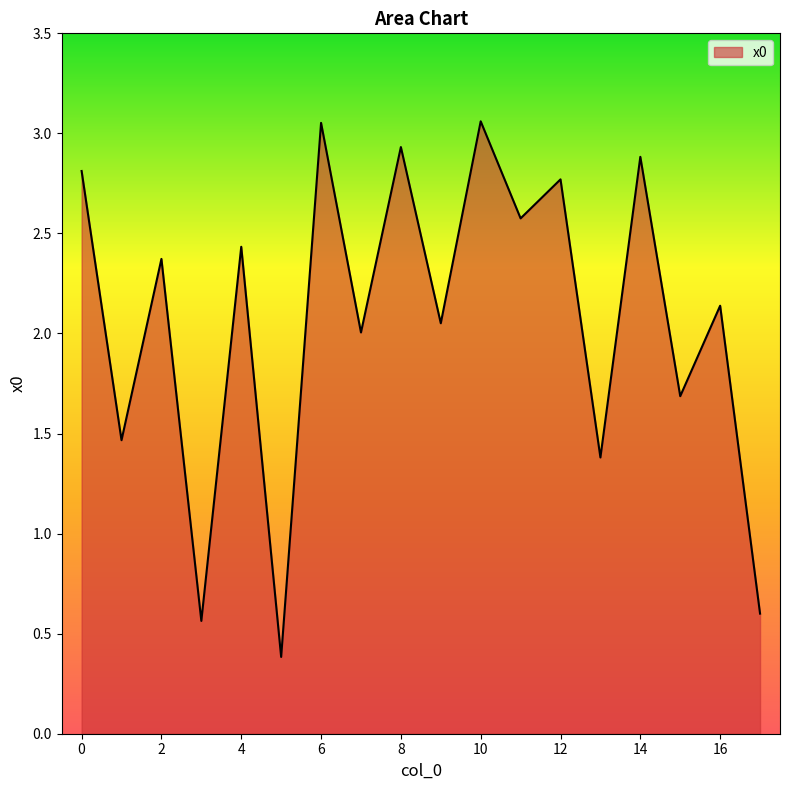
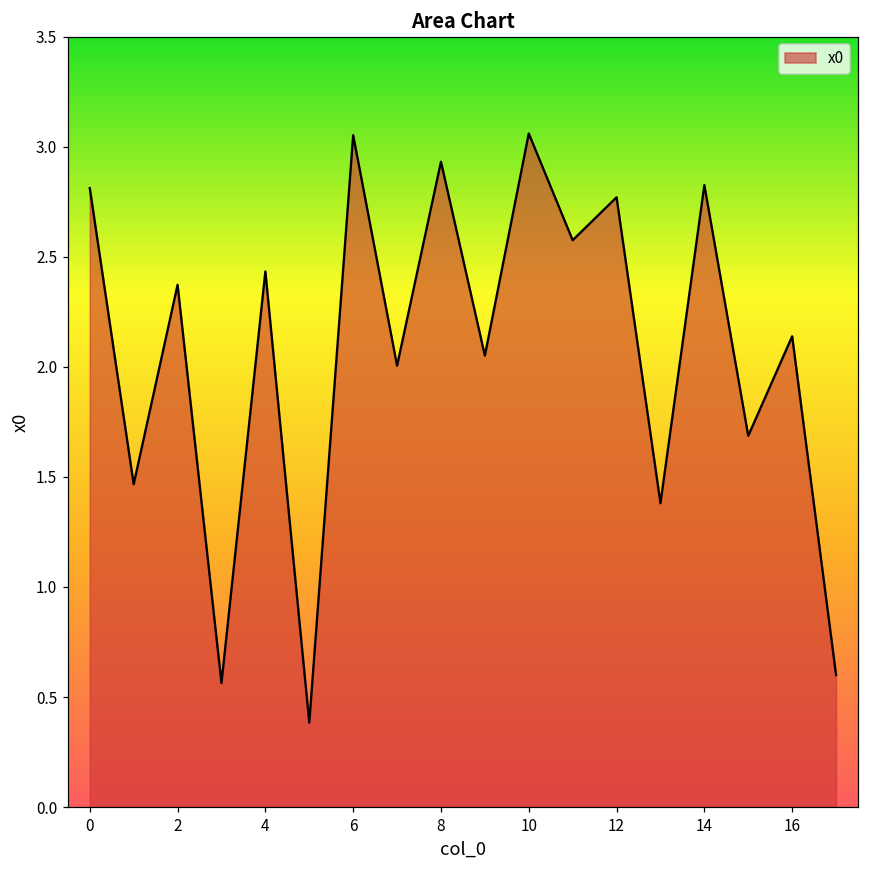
  {
    "0": 2.81,
    "2": 2.37,
    "4": 2.43,
    "6": 3.05,
    "8": 2.93,
    "10": 3.06,
    "12": 2.77,
-   "14": 2.88,
+   "14": 2.83,
    "16": 2.14
  }
